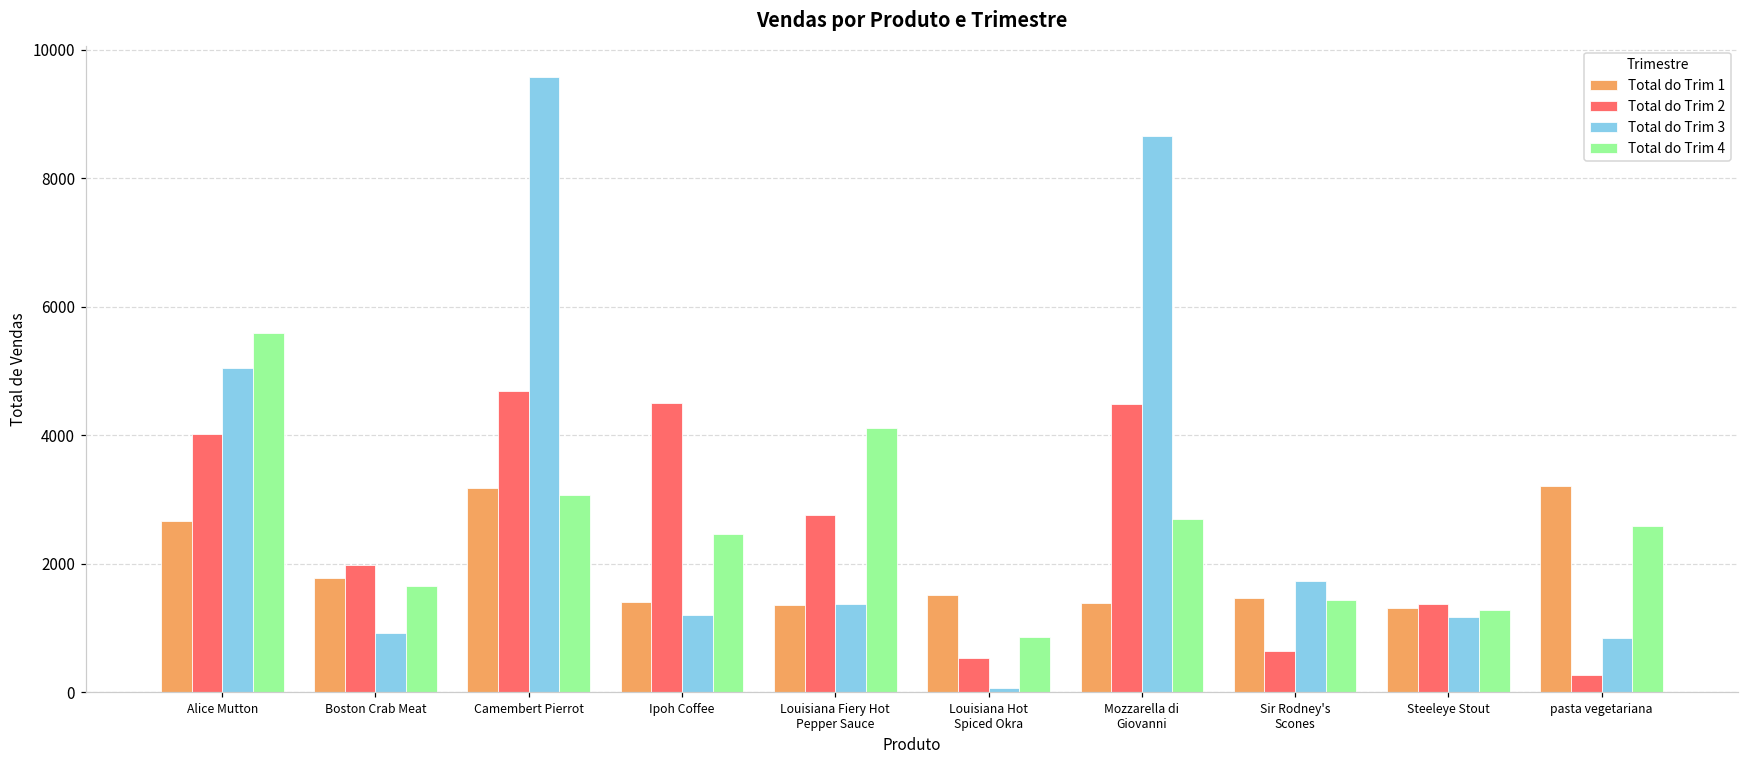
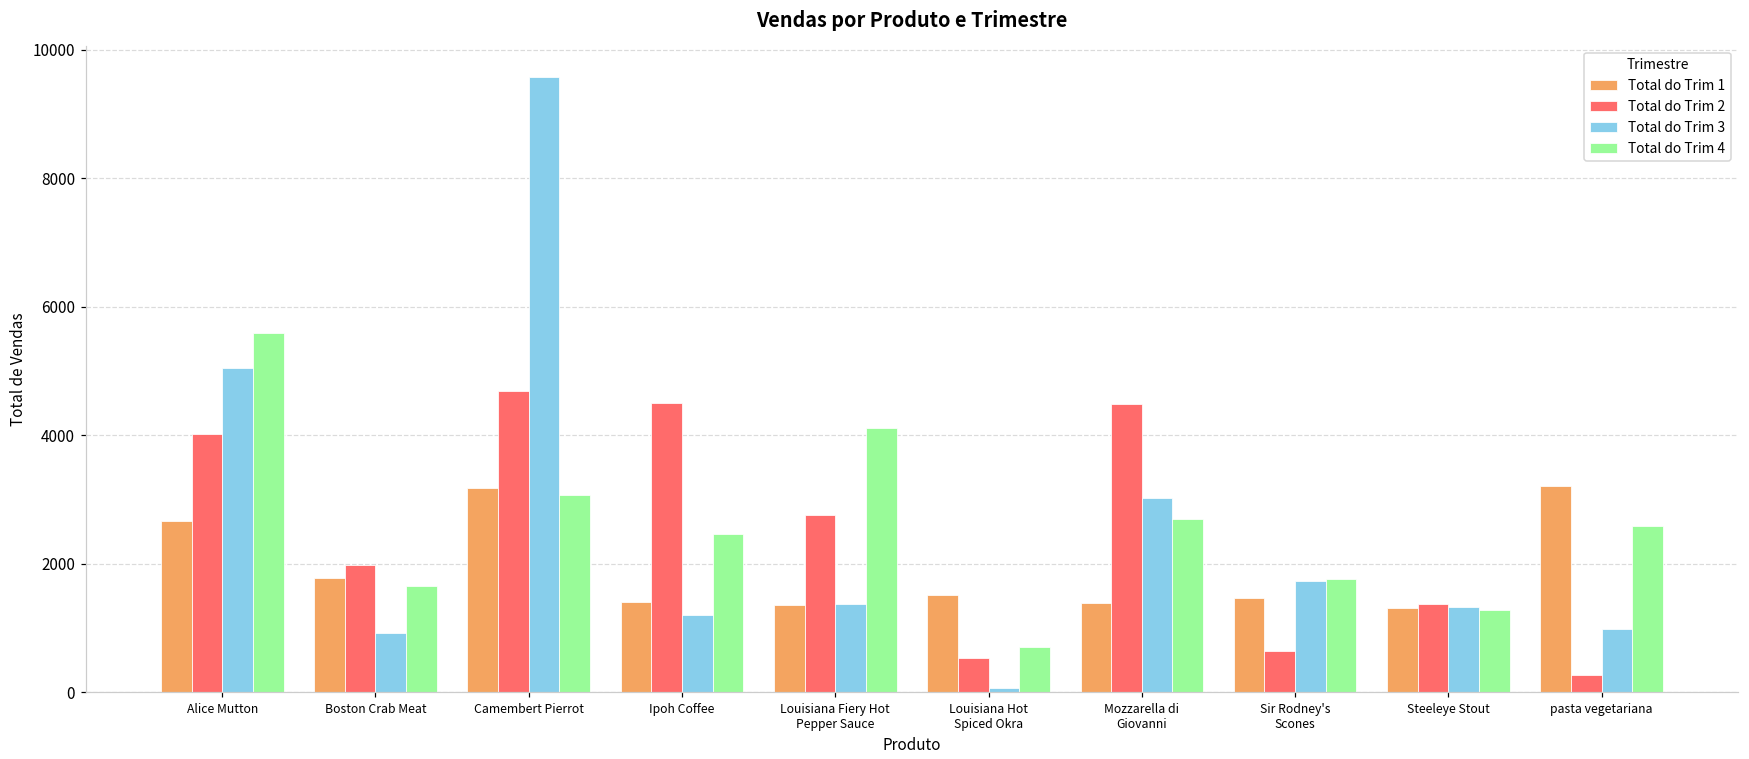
  {
    "Total do Trim 3": {
      "Alice Mutton": 5000,
      "Boston Crab Meat": 900,
      "Camembert Pierrot": 9600,
      "Ipoh Coffee": 1200,
      "Louisiana Fiery Hot Pepper Sauce": 1400,
      "Louisiana Hot Spiced Okra": 100,
-     "Mozzarella di Giovanni": 8700,
+     "Mozzarella di Giovanni": 3000,
      "Sir Rodney's Scones": 1700,
-     "Steeleye Stout": 1200,
-     "pasta vegetariana": 800
+     "Steeleye Stout": 1300,
+     "pasta vegetariana": 1000
    },
    "Total do Trim 4": {
      "Alice Mutton": 5600,
      "Boston Crab Meat": 1700,
      "Camembert Pierrot": 3100,
      "Ipoh Coffee": 2500,
      "Louisiana Fiery Hot Pepper Sauce": 4100,
-     "Louisiana Hot Spiced Okra": 900,
+     "Louisiana Hot Spiced Okra": 700,
      "Mozzarella di Giovanni": 2700,
-     "Sir Rodney's Scones": 1400,
+     "Sir Rodney's Scones": 1800,
      "Steeleye Stout": 1300,
      "pasta vegetariana": 2600
    }
  }
